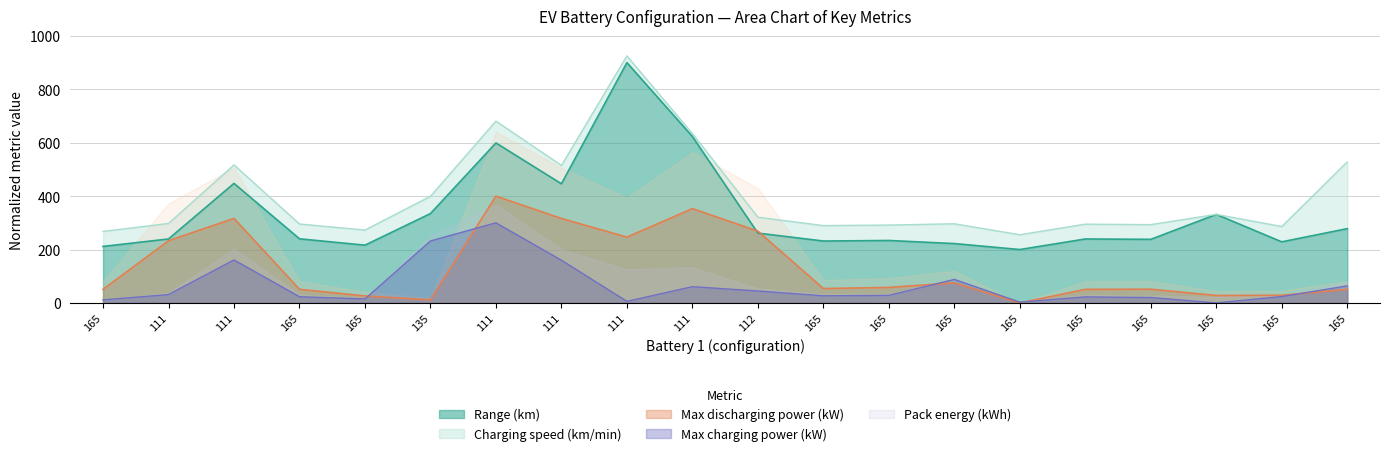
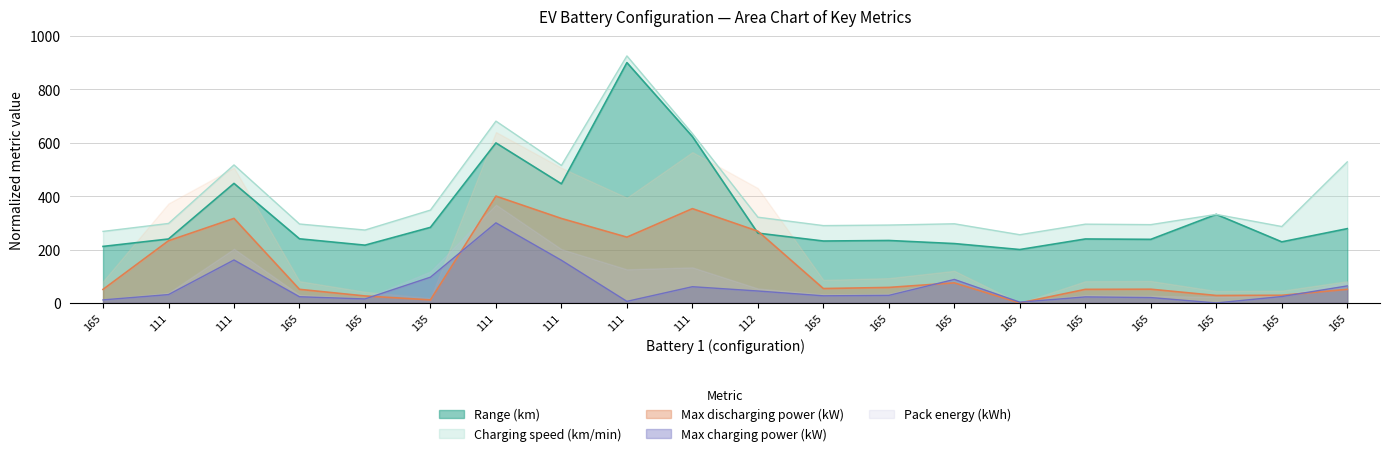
  {
    "Range (km)": {
-     "135": 330
+     "135": 280
    },
    "Max charging power (kW)": {
-     "135": 230,
+     "135": 100,
      "112": 40
    }
  }
